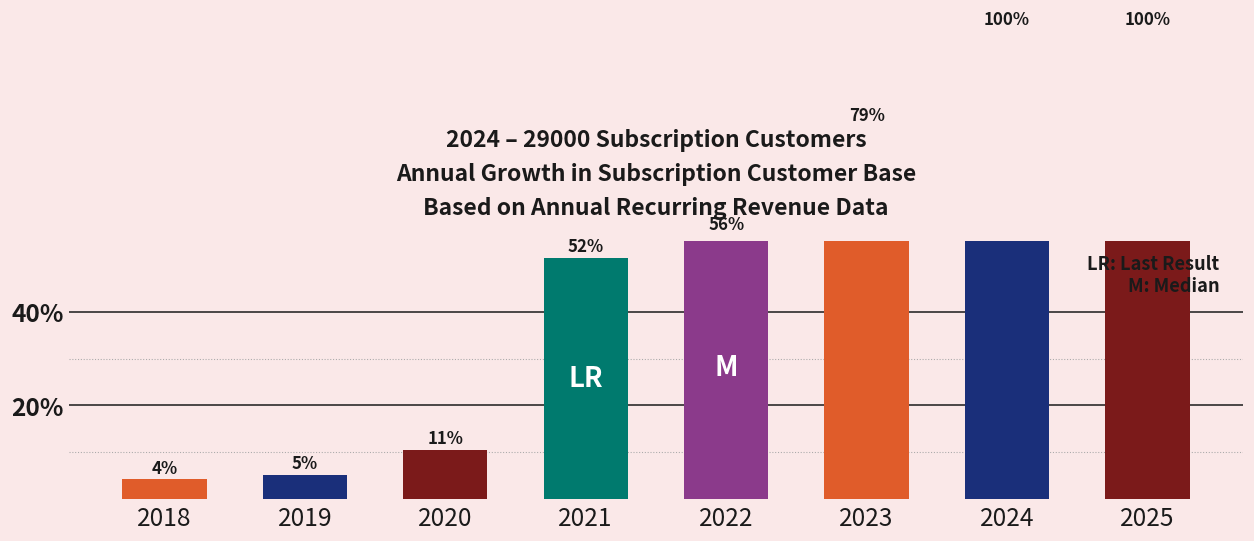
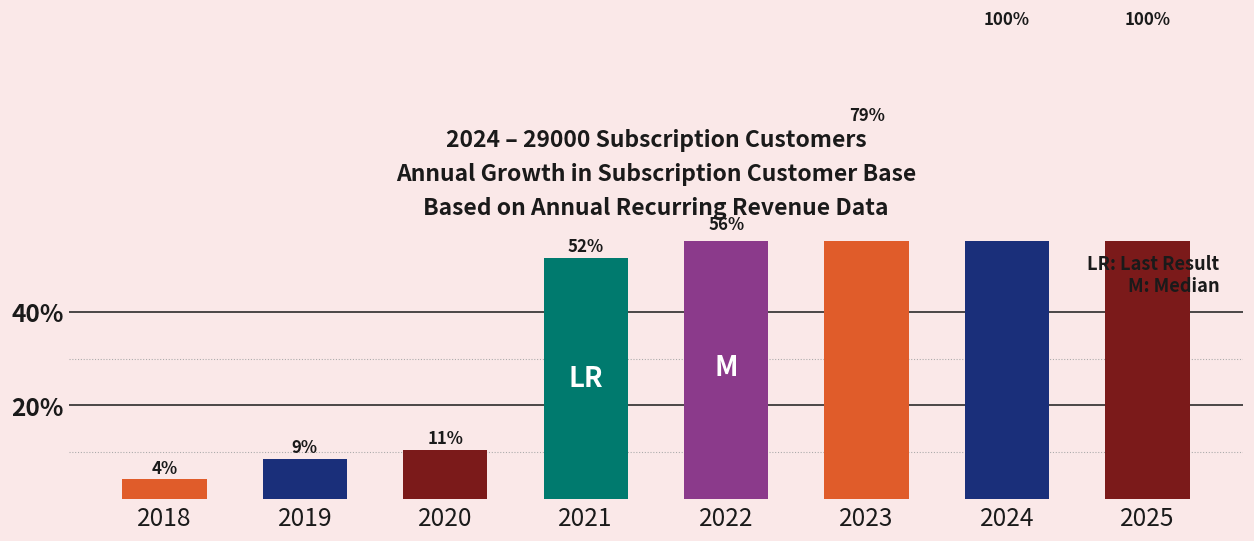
  {
    "2018": "4%",
-   "2019": "5%",
+   "2019": "9%",
    "2020": "11%",
    "2021": "52%"
  }
